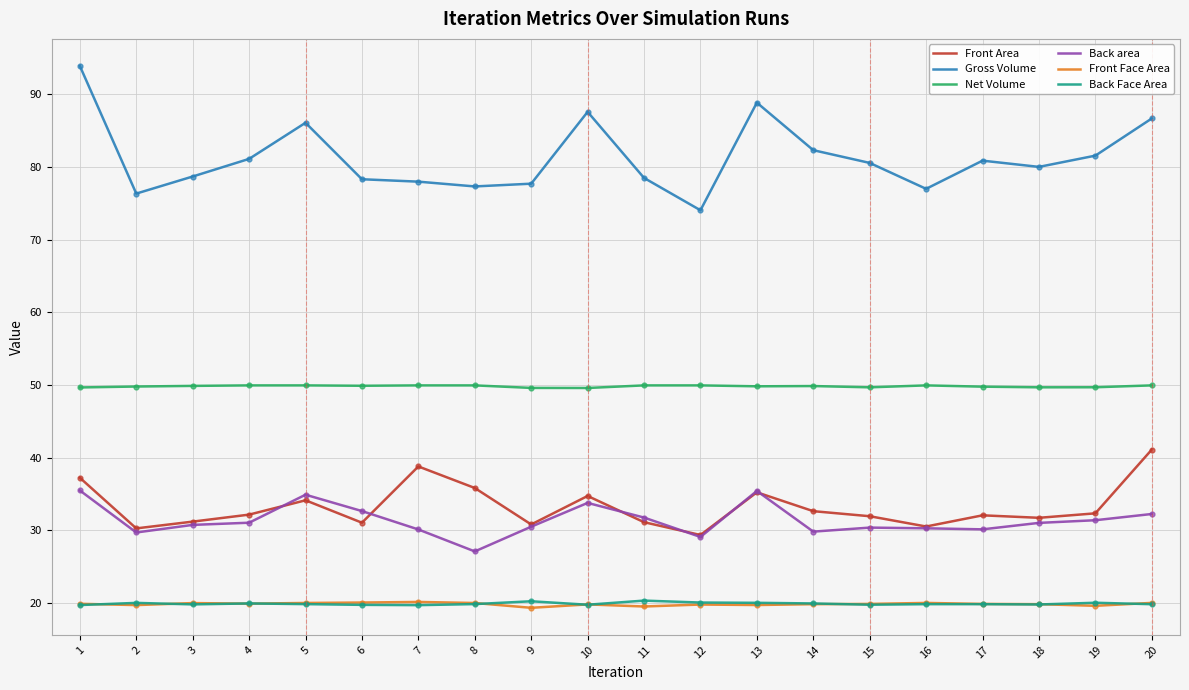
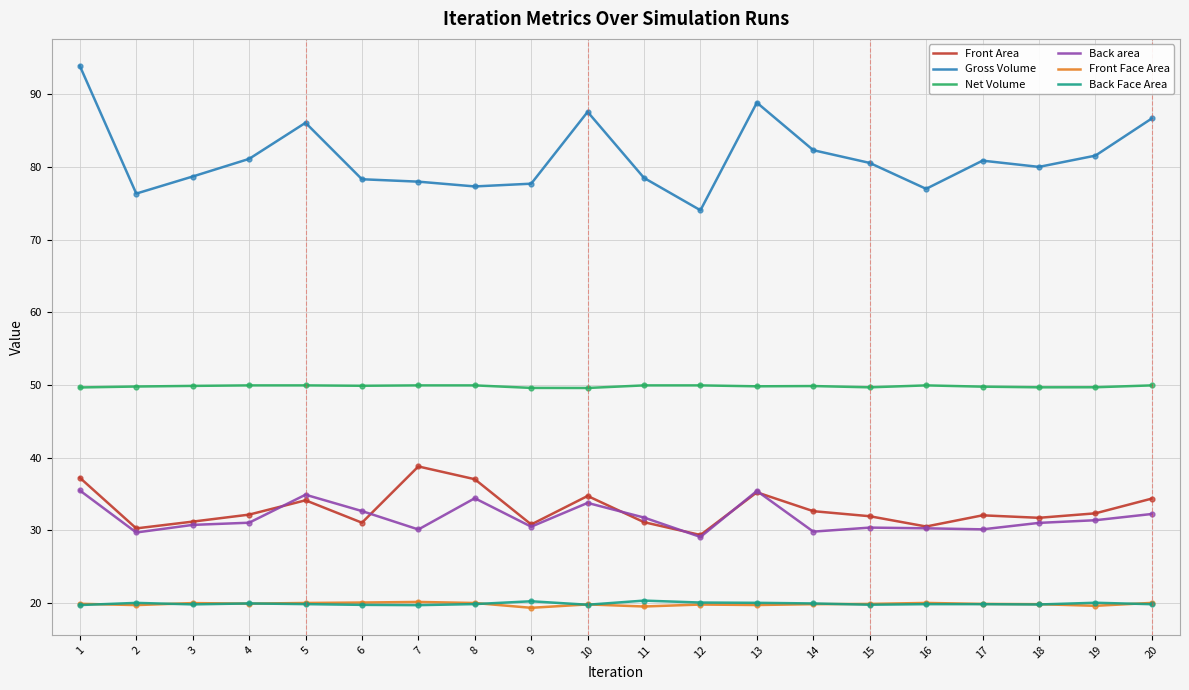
  {
    "Front Area": {
      "1": 37,
      "2": 30,
      "3": 31,
      "4": 32,
      "5": 34,
      "6": 31,
      "7": 39,
-     "8": 36,
+     "8": 37,
      "10": 35,
      "11": 31,
      "14": 33,
      "15": 32,
      "17": 32,
      "18": 32,
      "19": 32,
-     "20": 41
+     "20": 34
    },
    "Gross Volume": {
      "1": 94,
      "2": 76,
      "3": 79,
      "4": 81,
      "5": 86,
      "6": 78,
      "7": 78,
      "8": 77,
      "9": 78,
      "10": 88,
      "11": 78,
      "12": 74,
      "13": 89,
      "14": 82,
      "15": 81,
      "16": 77,
      "17": 81,
      "18": 80,
      "19": 82,
      "20": 87
    },
    "Back area": {
      "1": 35,
      "2": 30,
      "3": 31,
      "4": 31,
      "5": 35,
      "6": 33,
      "7": 30,
-     "8": 27,
+     "8": 34,
      "10": 34,
      "11": 32,
      "14": 30,
      "15": 30,
      "17": 30,
      "18": 31,
      "19": 31,
      "20": 32
    },
    "Front Face Area": {
      "7": 20,
      "9": 19,
      "11": 20,
      "19": 20
    }
  }
